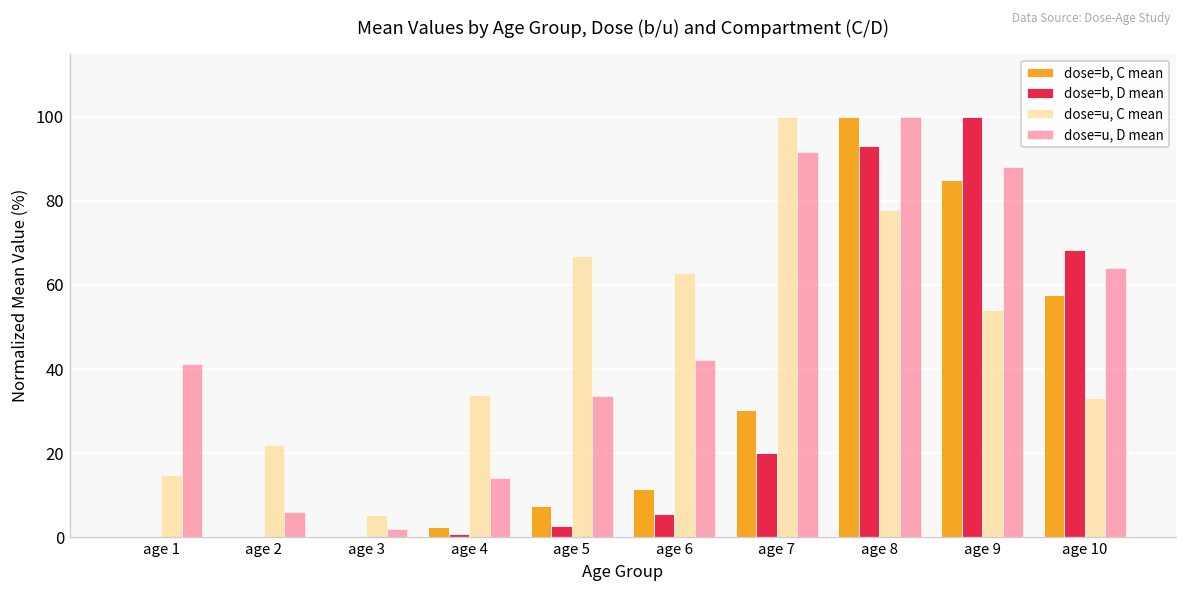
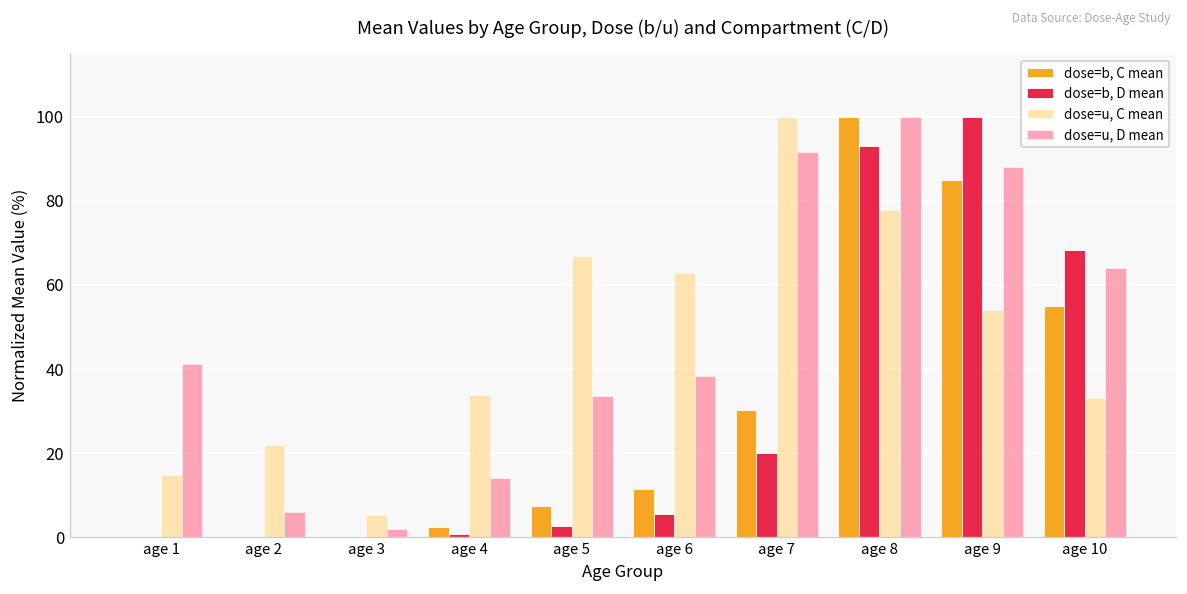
  {
    "dose=b, C mean": {
      "age 1": 0,
      "age 4": 2,
      "age 5": 7,
      "age 6": 12,
      "age 7": 30,
      "age 8": 100,
      "age 9": 85,
-     "age 10": 58
+     "age 10": 55
    },
    "dose=b, D mean": {
      "age 4": 1,
      "age 5": 3,
      "age 6": 6,
      "age 7": 20,
      "age 8": 93,
      "age 9": 100,
      "age 10": 68
    },
    "dose=u, C mean": {
      "age 1": 15,
      "age 2": 22,
      "age 3": 5,
      "age 4": 34,
      "age 5": 67,
      "age 6": 63,
      "age 7": 100,
      "age 8": 78,
      "age 9": 54,
      "age 10": 33
    },
    "dose=u, D mean": {
      "age 1": 41,
      "age 2": 6,
      "age 3": 2,
      "age 4": 14,
      "age 5": 34,
-     "age 6": 42,
+     "age 6": 38,
      "age 7": 92,
      "age 8": 100,
      "age 9": 88,
      "age 10": 64
    }
  }
